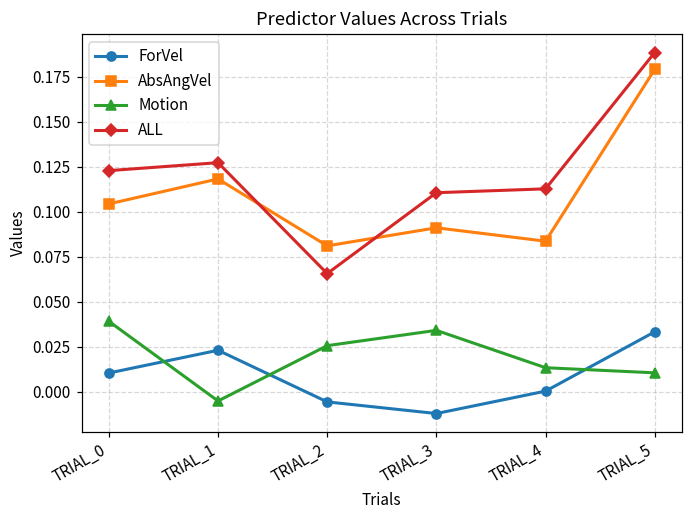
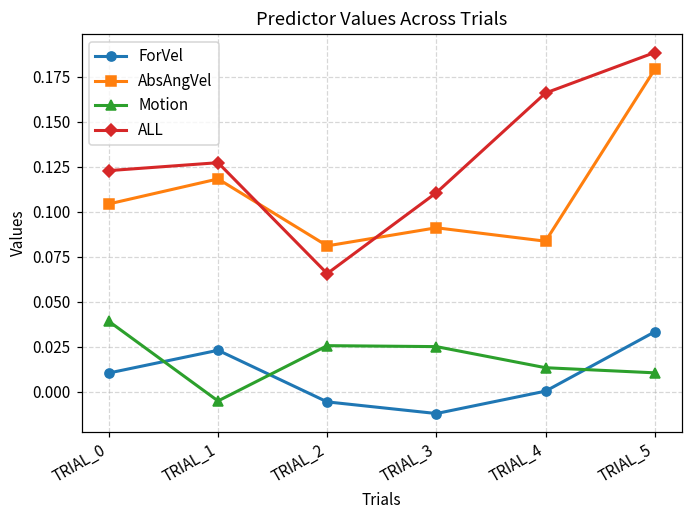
  {
    "ForVel": {
      "TRIAL_0": 0.010,
      "TRIAL_1": 0.023,
      "TRIAL_2": -0.006,
      "TRIAL_3": -0.012,
      "TRIAL_4": 0.000,
      "TRIAL_5": 0.033
    },
    "AbsAngVel": {
      "TRIAL_0": 0.104,
      "TRIAL_1": 0.118,
      "TRIAL_2": 0.081,
      "TRIAL_3": 0.091,
      "TRIAL_4": 0.084,
      "TRIAL_5": 0.179
    },
    "Motion": {
      "TRIAL_0": 0.039,
      "TRIAL_1": -0.005,
      "TRIAL_2": 0.026,
-     "TRIAL_3": 0.034,
+     "TRIAL_3": 0.025,
      "TRIAL_4": 0.013,
      "TRIAL_5": 0.011
    },
    "ALL": {
      "TRIAL_0": 0.123,
      "TRIAL_1": 0.127,
      "TRIAL_2": 0.066,
      "TRIAL_3": 0.111,
-     "TRIAL_4": 0.113,
+     "TRIAL_4": 0.166,
      "TRIAL_5": 0.189
    }
  }
